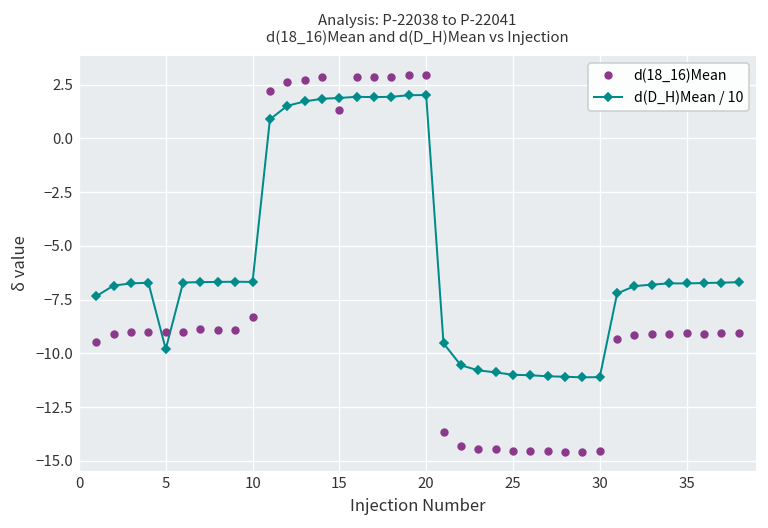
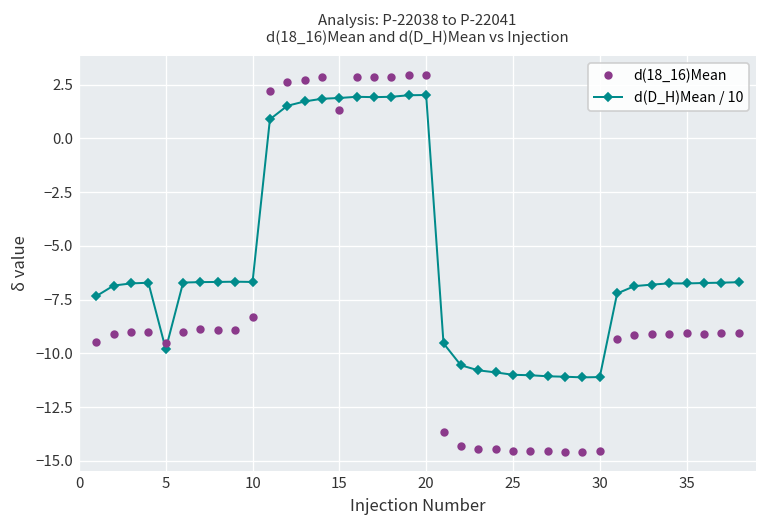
  {
    "d(18_16)Mean": {
-     "5": -9.0,
+     "5": -9.5,
      "10": -8.3,
      "15": 1.3,
      "20": 2.9,
      "25": -14.6,
      "30": -14.6,
      "35": -9.1
    },
    "d(D_H)Mean / 10": {
      "5": -9.8,
      "10": -6.7,
      "15": 1.9,
      "20": 2.0,
      "25": -11.0,
      "30": -11.1,
      "35": -6.8
    }
  }
